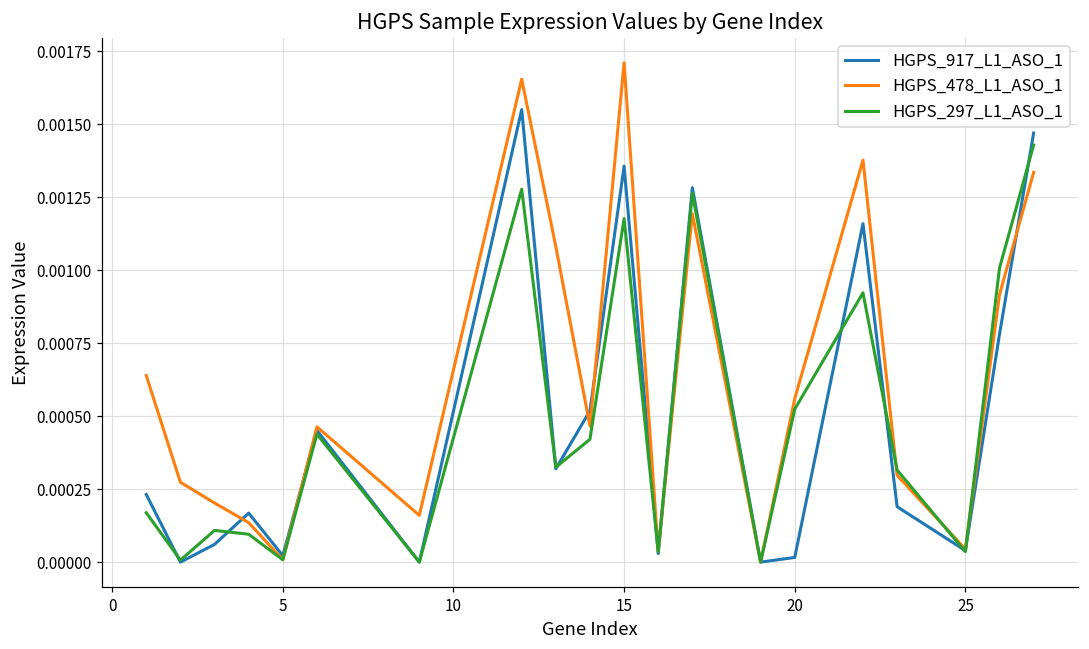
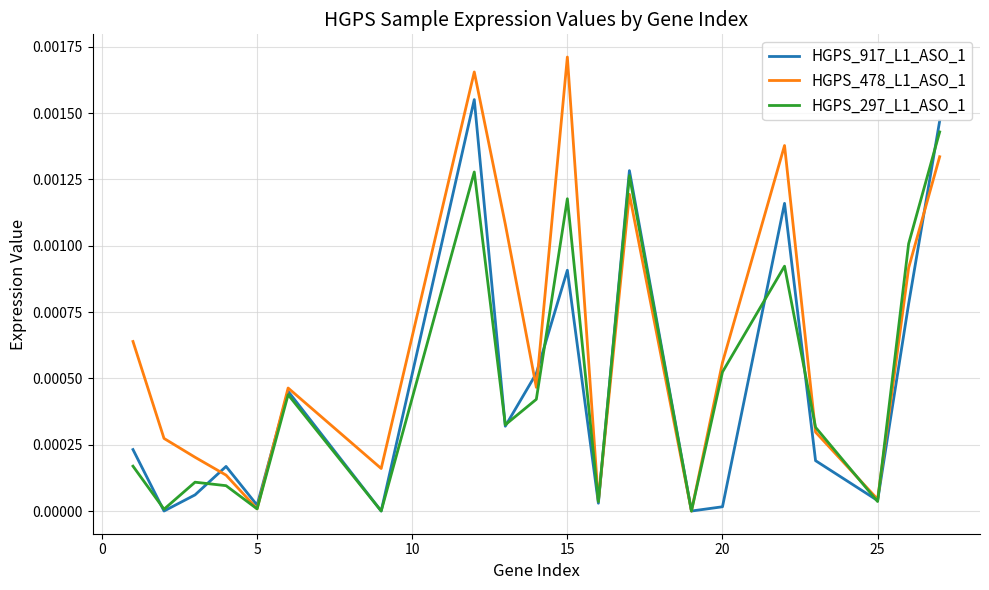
  {
    "HGPS_917_L1_ASO_1": {
      "5": 0.00002,
-     "15": 0.00136,
+     "15": 0.00091,
      "20": 0.00002
    },
    "HGPS_478_L1_ASO_1": {
      "15": 0.00171,
      "20": 0.00056
    },
    "HGPS_297_L1_ASO_1": {
      "15": 0.00118,
      "20": 0.00052
    }
  }
